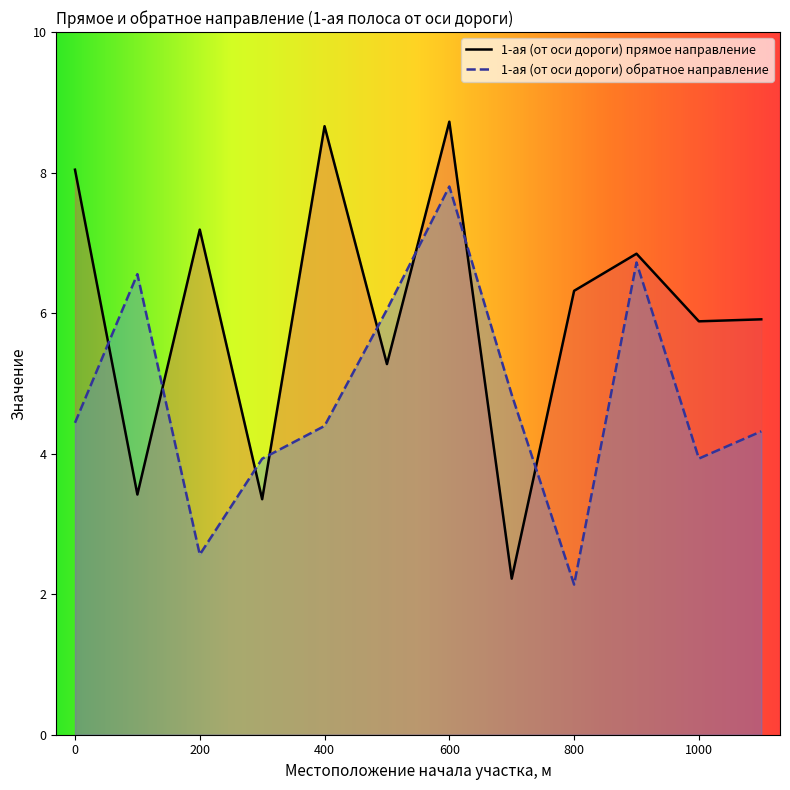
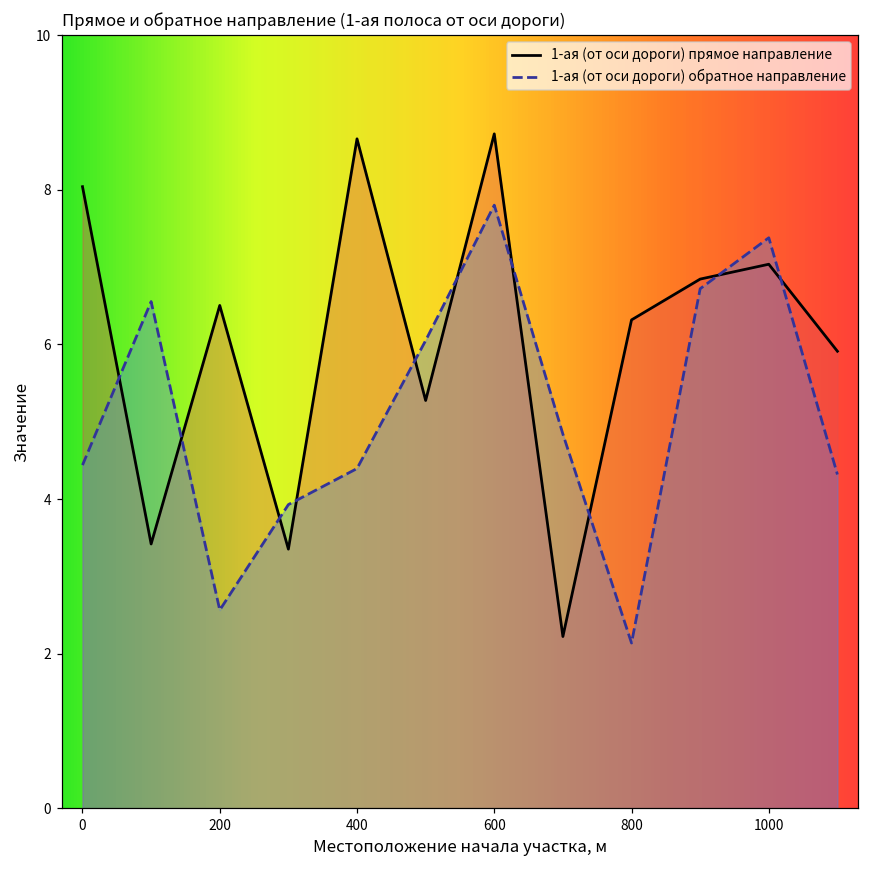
  {
    "1-ая (от оси дороги) прямое направление": {
      "0": 8.0,
-     "200": 7.2,
+     "200": 6.5,
      "400": 8.7,
      "600": 8.7,
      "800": 6.3,
-     "1000": 5.9
+     "1000": 7.0
    },
    "1-ая (от оси дороги) обратное направление": {
      "0": 4.4,
      "200": 2.6,
      "400": 4.4,
      "600": 7.8,
      "800": 2.1,
-     "1000": 3.9
+     "1000": 7.4
    }
  }
